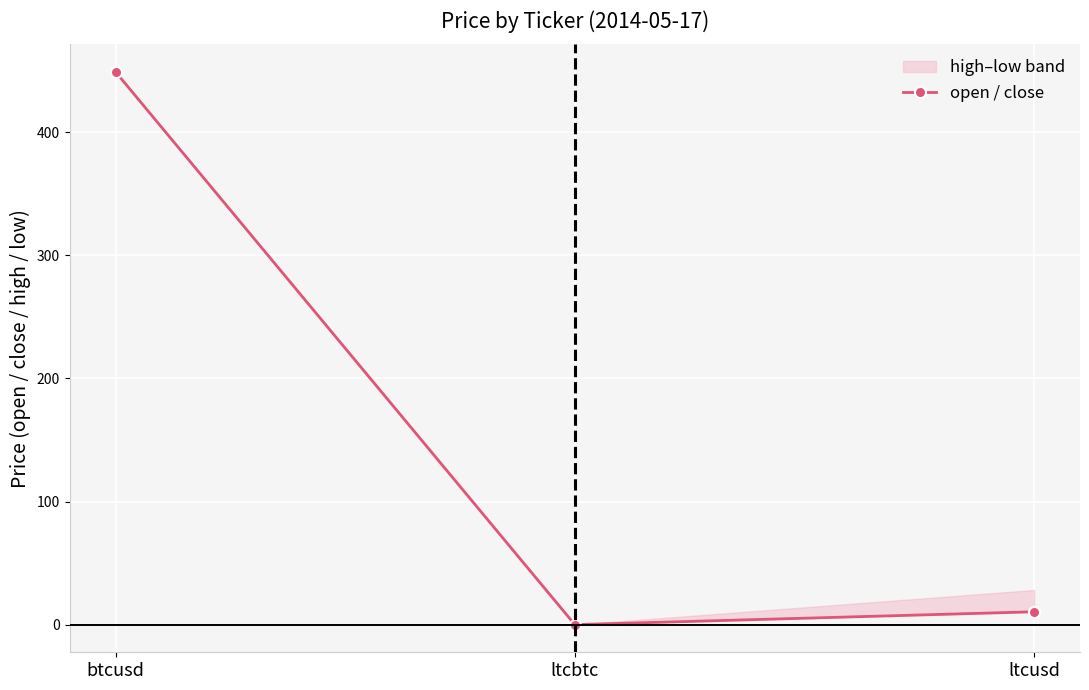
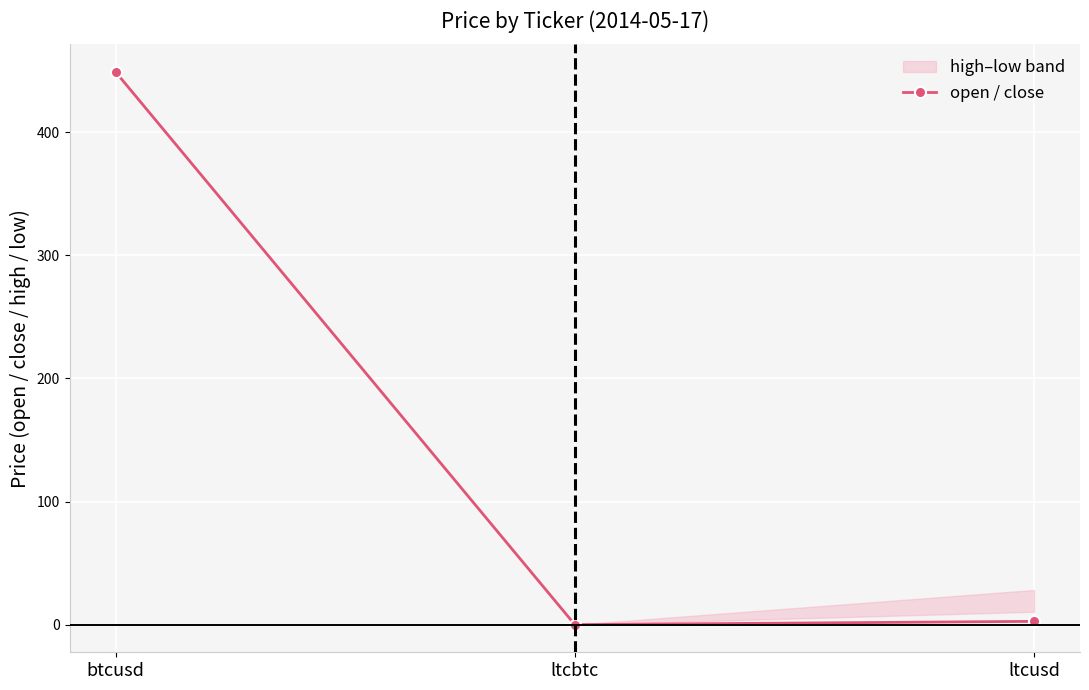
  {
    "open / close": {
-     "ltcusd": 10
+     "ltcusd": 3
    }
  }
